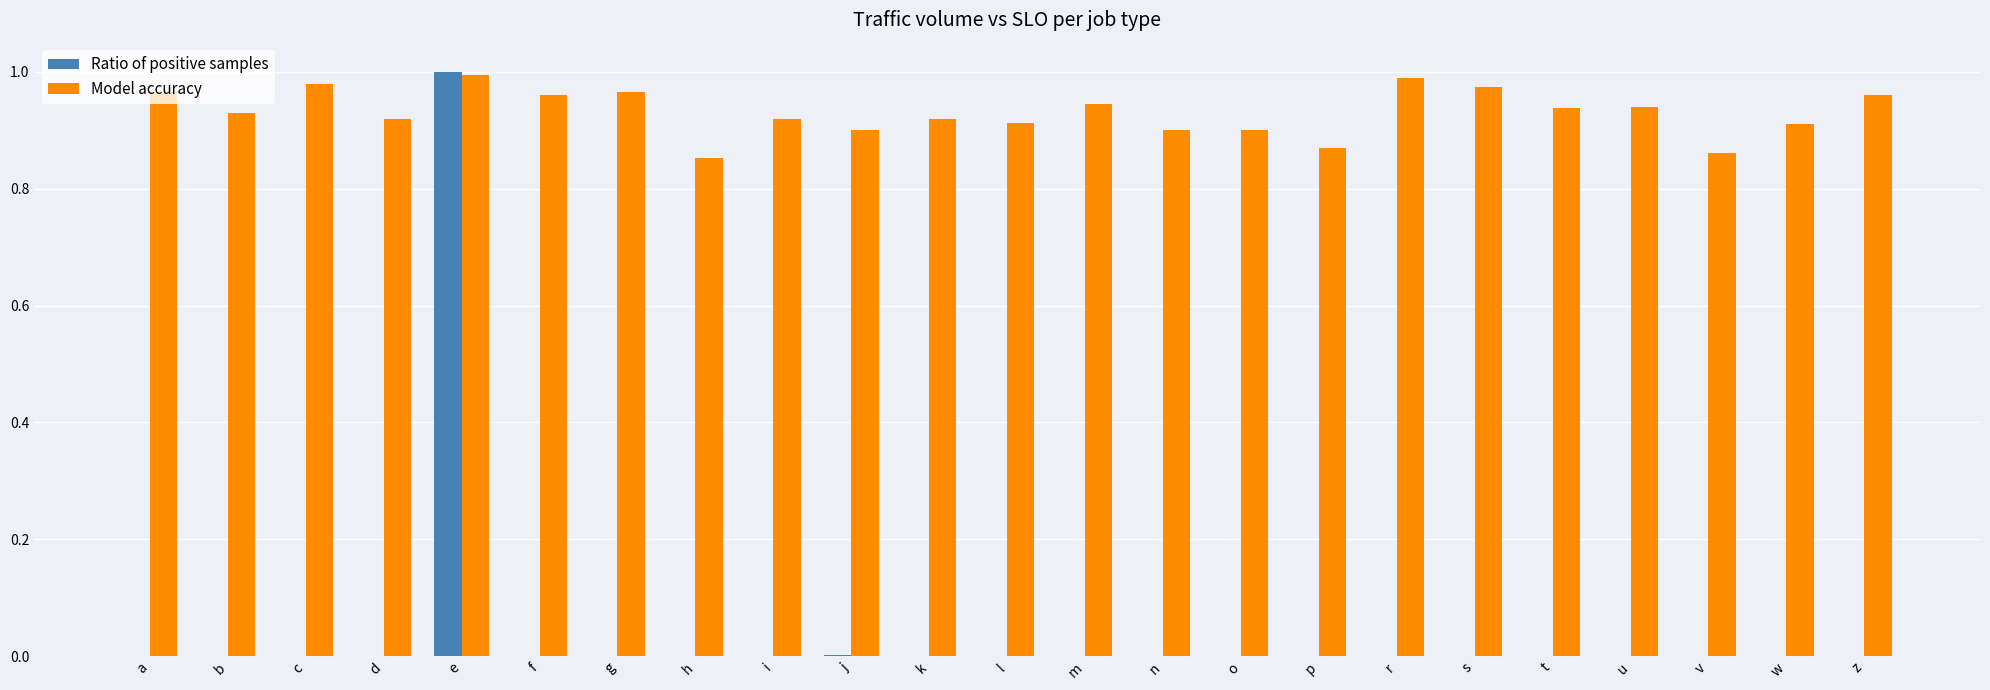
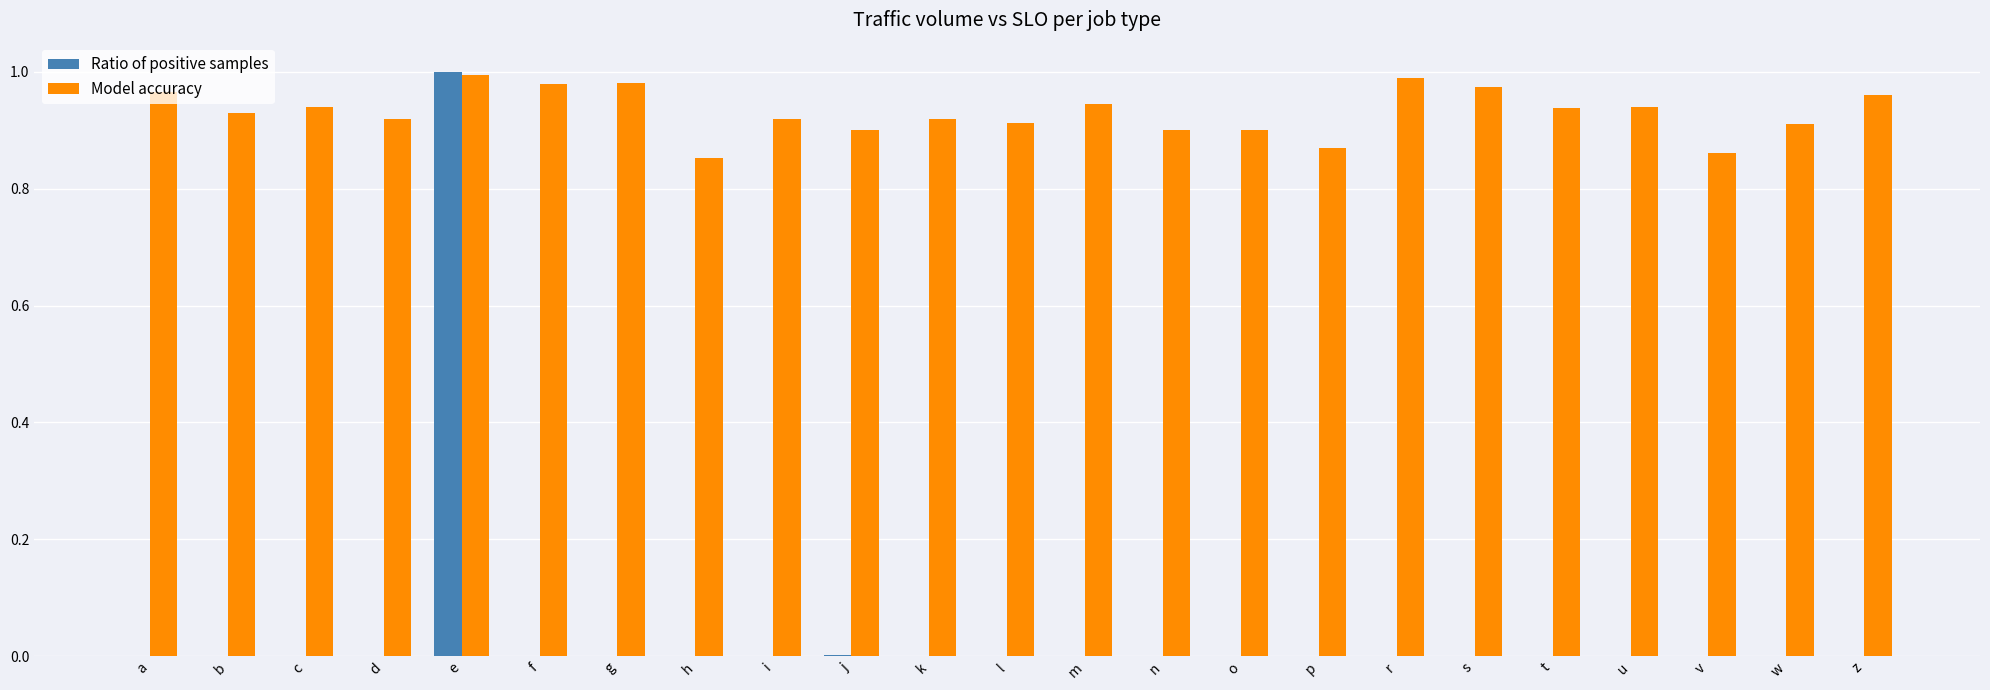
  {
    "Ratio of positive samples": {
      "e": 1.00,
      "o": 0.00
    },
    "Model accuracy": {
      "b": 0.93,
-     "c": 0.98,
+     "c": 0.94,
      "d": 0.92,
      "e": 1.00,
-     "f": 0.96,
-     "g": 0.97,
+     "f": 0.98,
+     "g": 0.98,
      "h": 0.85,
      "i": 0.92,
      "j": 0.90,
      "k": 0.92,
      "l": 0.91,
      "m": 0.95,
      "n": 0.90,
      "o": 0.90,
      "p": 0.87,
      "r": 0.99,
      "s": 0.97,
      "t": 0.94,
      "u": 0.94,
      "v": 0.86,
      "w": 0.91,
      "z": 0.96
    }
  }
